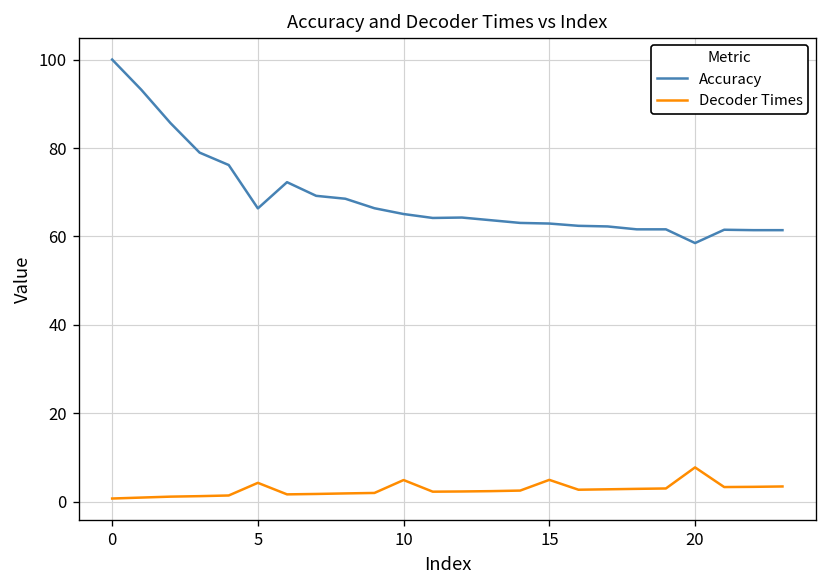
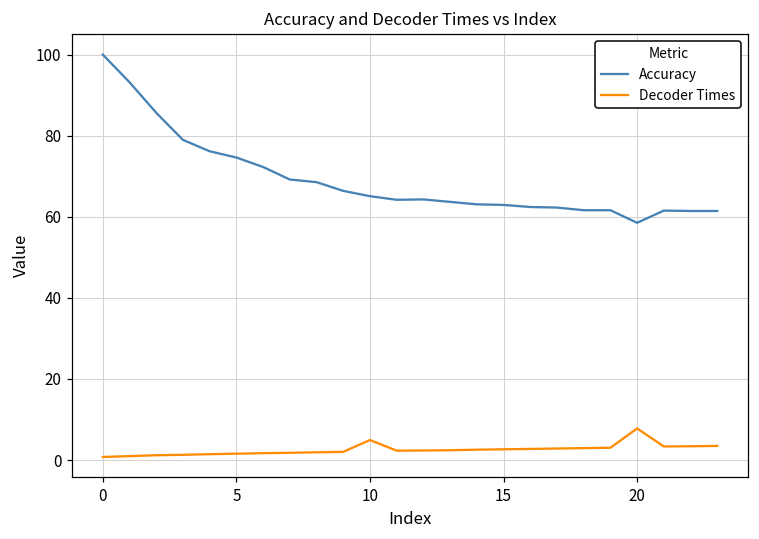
  {
    "Accuracy": {
      "0": 100,
-     "5": 66,
+     "5": 75,
      "10": 65,
      "15": 63,
      "20": 59
    },
    "Decoder Times": {
      "0": 1,
-     "5": 4,
+     "5": 2,
      "10": 5,
-     "15": 5,
+     "15": 3,
      "20": 8
    }
  }
